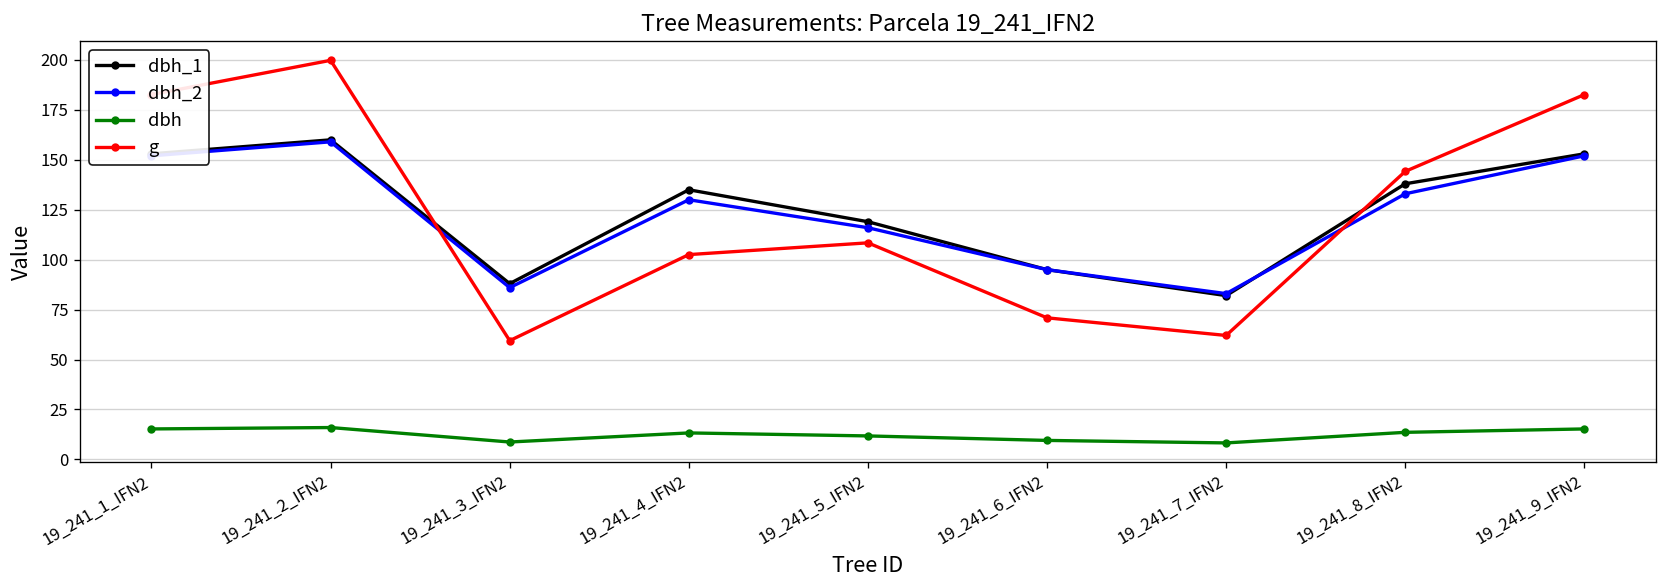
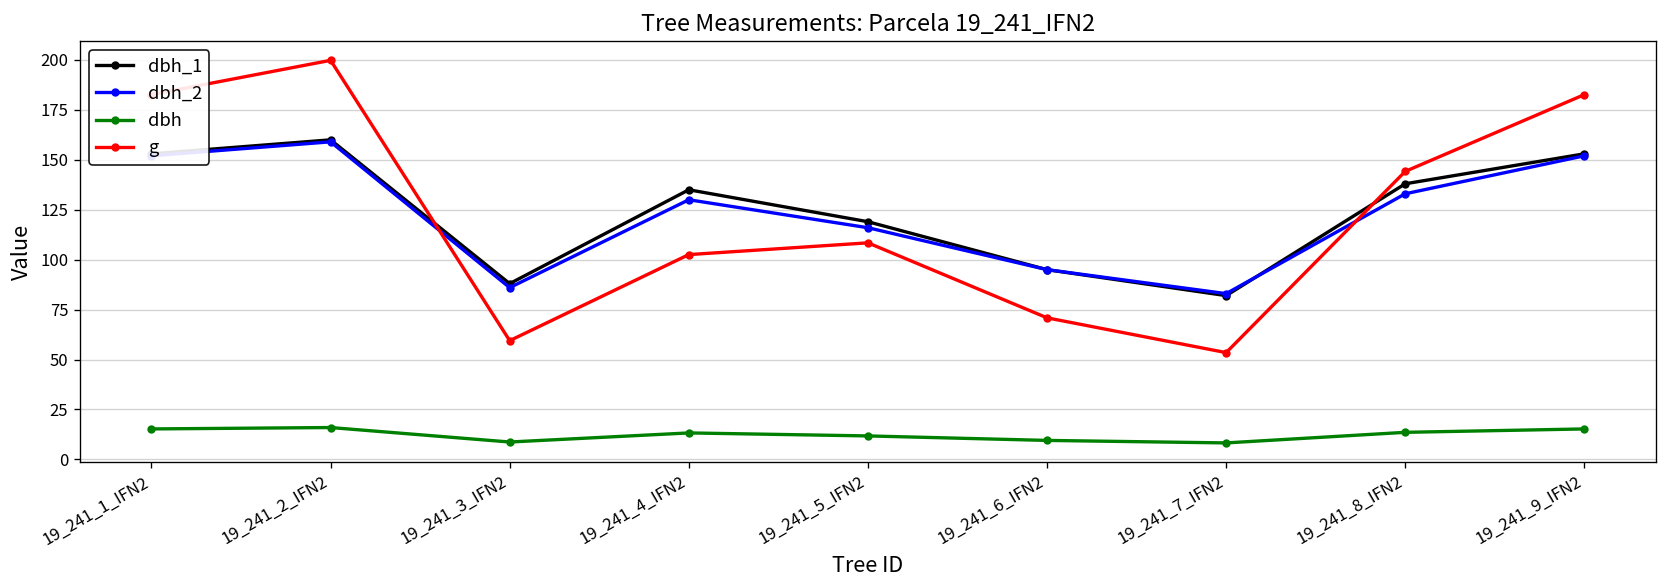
  {
    "dbh_1": {
      "19_241_3_IFN2": 88,
      "19_241_4_IFN2": 135,
      "19_241_5_IFN2": 119,
      "19_241_8_IFN2": 138
    },
    "dbh_2": {
      "19_241_3_IFN2": 86,
      "19_241_4_IFN2": 130,
      "19_241_5_IFN2": 116,
      "19_241_8_IFN2": 133
    },
    "dbh": {
      "19_241_1_IFN2": 15,
      "19_241_2_IFN2": 16,
      "19_241_3_IFN2": 9,
      "19_241_4_IFN2": 13,
      "19_241_5_IFN2": 12,
      "19_241_6_IFN2": 10,
      "19_241_7_IFN2": 8,
      "19_241_8_IFN2": 14,
      "19_241_9_IFN2": 15
    },
    "g": {
      "19_241_2_IFN2": 200,
      "19_241_3_IFN2": 59,
      "19_241_4_IFN2": 103,
      "19_241_5_IFN2": 108,
      "19_241_6_IFN2": 71,
-     "19_241_7_IFN2": 62,
+     "19_241_7_IFN2": 53,
      "19_241_8_IFN2": 144,
      "19_241_9_IFN2": 183
    }
  }
